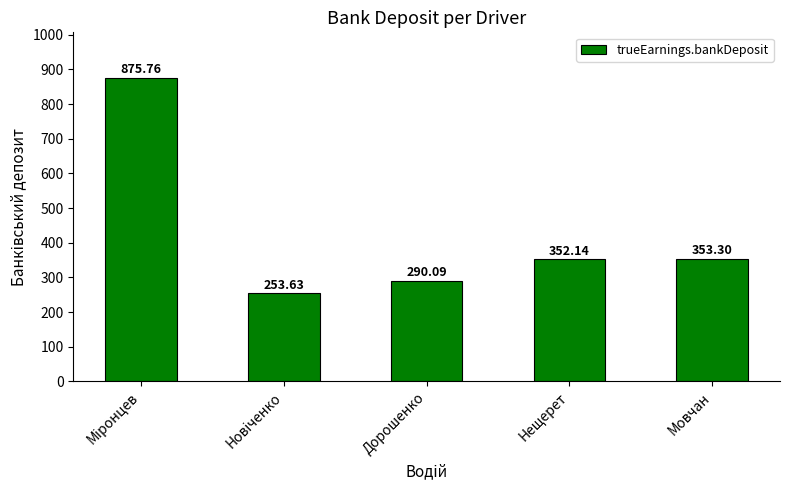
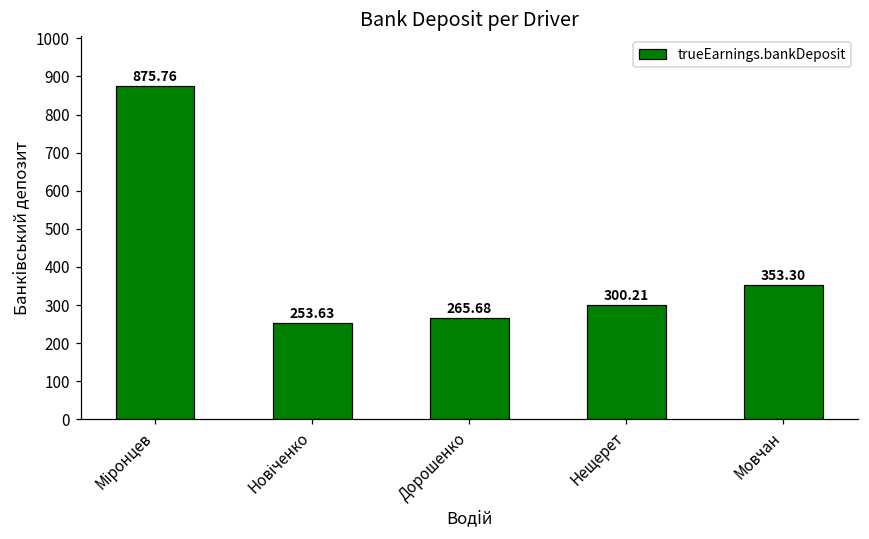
  {
    "Міронцев": 875.76,
    "Новіченко": 253.63,
-   "Дорошенко": 290.09,
-   "Нещерет": 352.14,
+   "Дорошенко": 265.68,
+   "Нещерет": 300.21,
    "Мовчан": 353.30
  }
